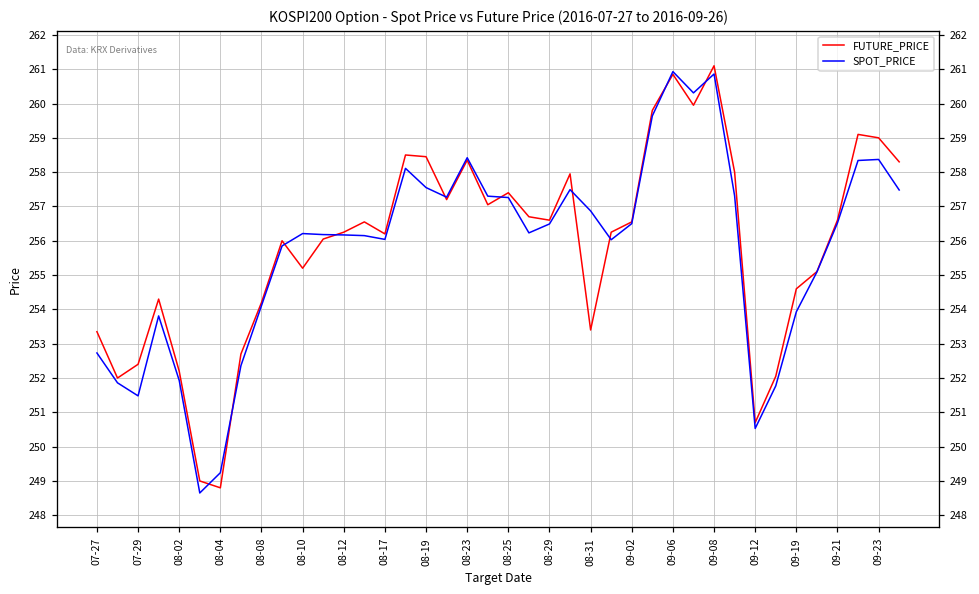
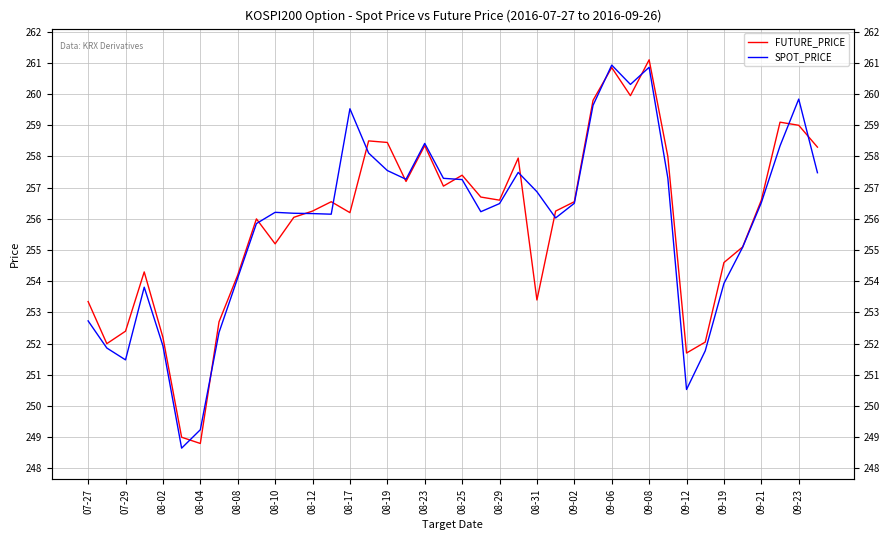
  {
    "FUTURE_PRICE": {
      "07-27": 253.4,
      "07-29": 252.4,
      "08-02": 252.2,
      "08-04": 248.8,
      "08-08": 254.2,
      "08-10": 255.2,
      "08-17": 256.2,
      "08-19": 258.5,
      "08-25": 257.4,
      "08-29": 256.6,
      "08-31": 253.4,
      "09-08": 261.1,
-     "09-12": 250.7,
+     "09-12": 251.7,
      "09-19": 254.6,
      "09-23": 259.0
    },
    "SPOT_PRICE": {
      "07-27": 252.7,
      "07-29": 251.5,
      "08-02": 251.9,
      "08-04": 249.2,
      "08-08": 254.1,
      "08-10": 256.2,
-     "08-17": 256.0,
+     "08-17": 259.5,
      "08-19": 257.6,
      "08-25": 257.3,
      "08-29": 256.5,
      "08-31": 256.9,
      "09-08": 260.9,
      "09-12": 250.5,
      "09-19": 253.9,
-     "09-23": 258.4
+     "09-23": 259.8
    }
  }
